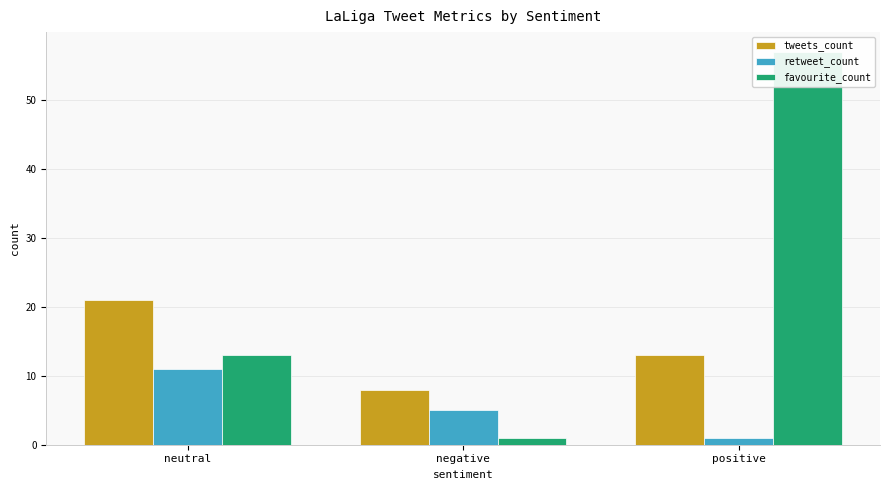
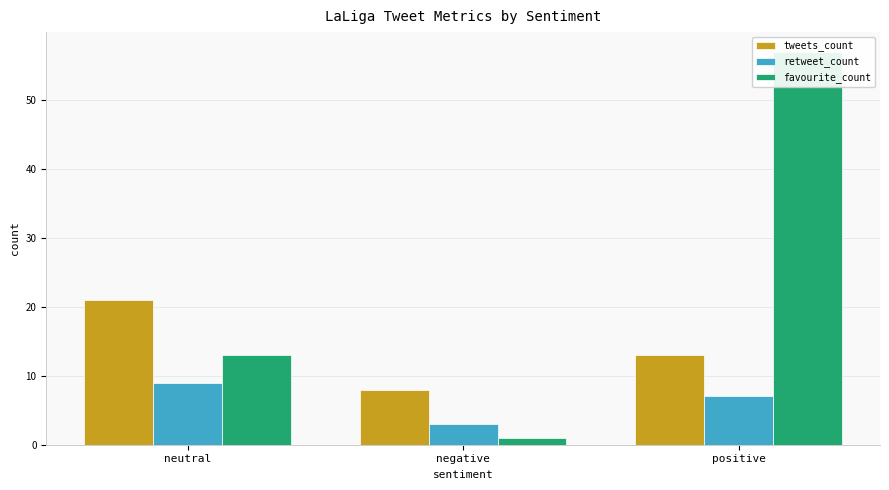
  {
    "tweets_count": {
      "neutral": 21,
      "negative": 8,
      "positive": 13
    },
    "retweet_count": {
-     "neutral": 11,
-     "negative": 5,
-     "positive": 1
+     "neutral": 9,
+     "negative": 3,
+     "positive": 7
    },
    "favourite_count": {
      "neutral": 13,
      "negative": 1
    }
  }
